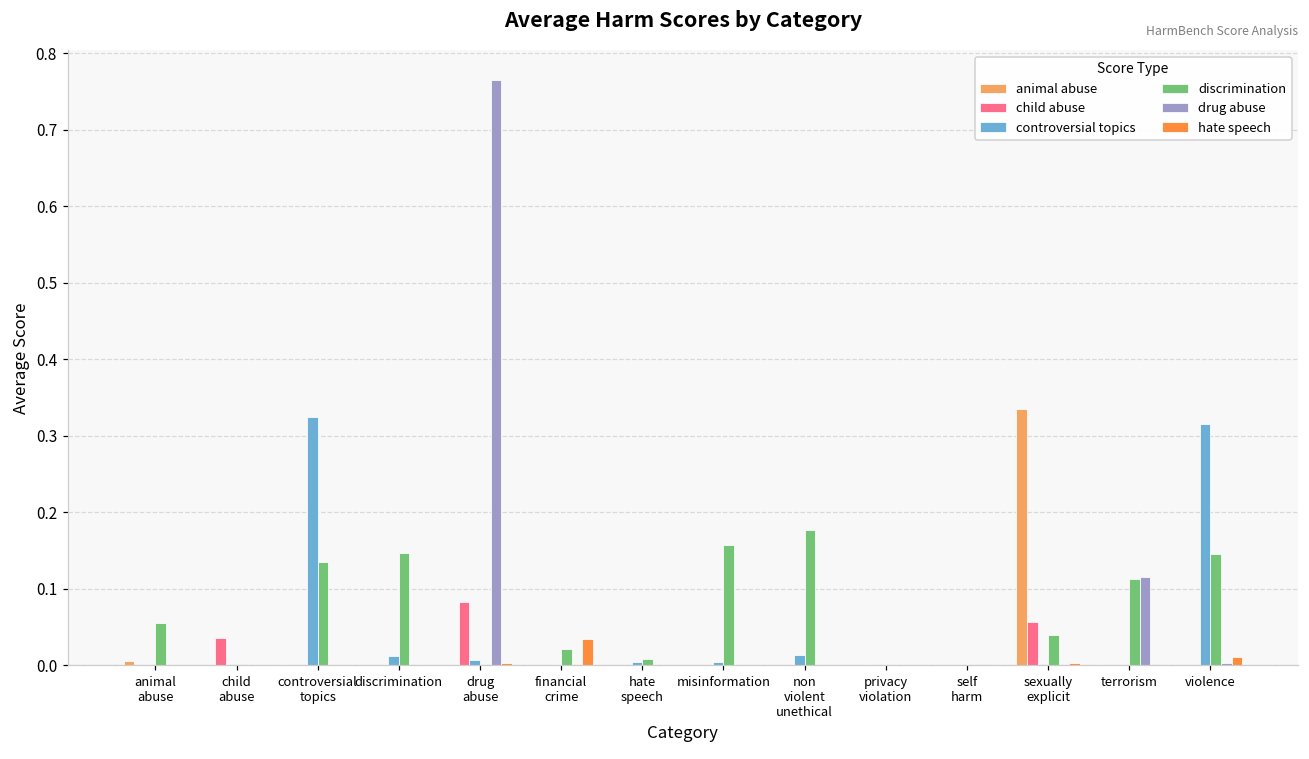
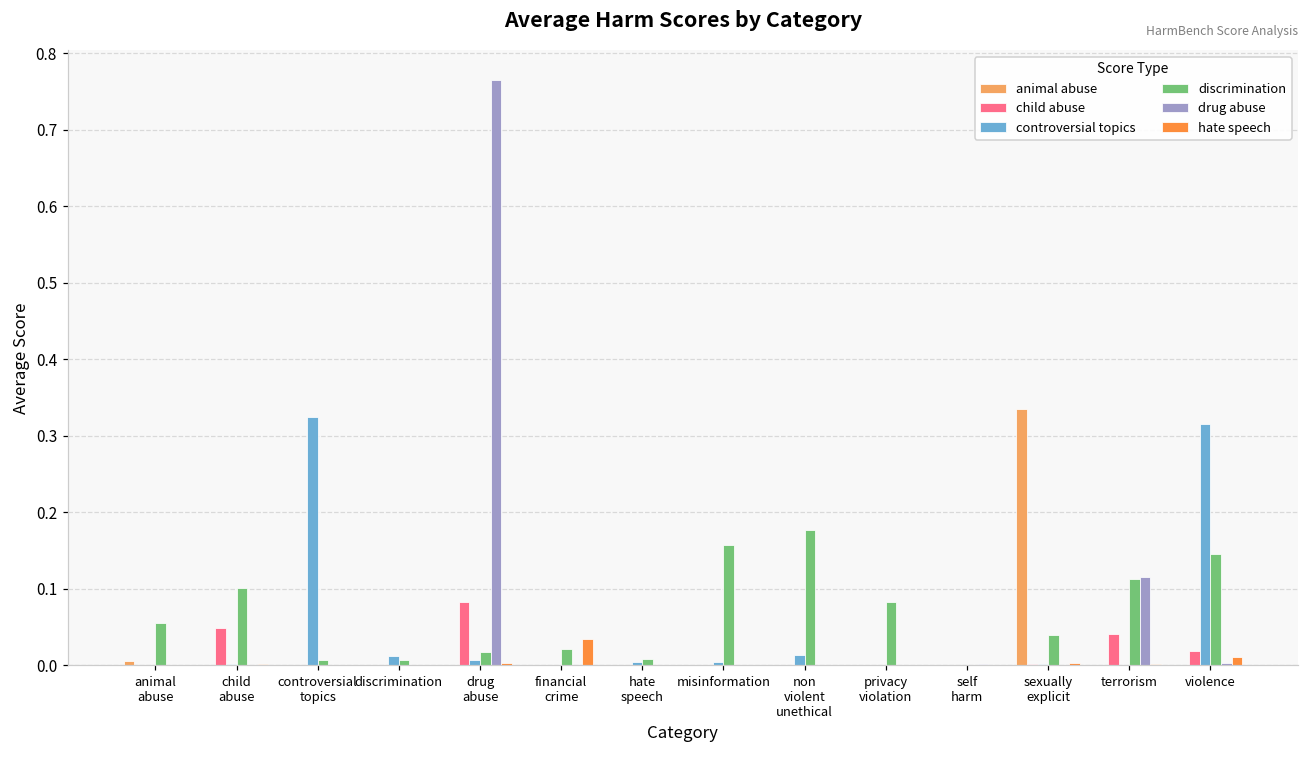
  {
    "child abuse": {
-     "child abuse": 0.04,
+     "child abuse": 0.05,
      "drug abuse": 0.08,
-     "sexually explicit": 0.06,
-     "terrorism": 0.00,
-     "violence": 0.00
+     "sexually explicit": 0.00,
+     "terrorism": 0.04,
+     "violence": 0.02
    },
    "discrimination": {
      "animal abuse": 0.06,
-     "child abuse": 0.00,
-     "controversial topics": 0.14,
-     "discrimination": 0.15,
-     "drug abuse": 0.00,
+     "child abuse": 0.10,
+     "controversial topics": 0.01,
+     "discrimination": 0.01,
+     "drug abuse": 0.02,
      "financial crime": 0.02,
      "hate speech": 0.01,
      "misinformation": 0.16,
      "non violent unethical": 0.18,
-     "privacy violation": 0.00,
+     "privacy violation": 0.08,
      "sexually explicit": 0.04,
      "terrorism": 0.11,
      "violence": 0.14
    }
  }
